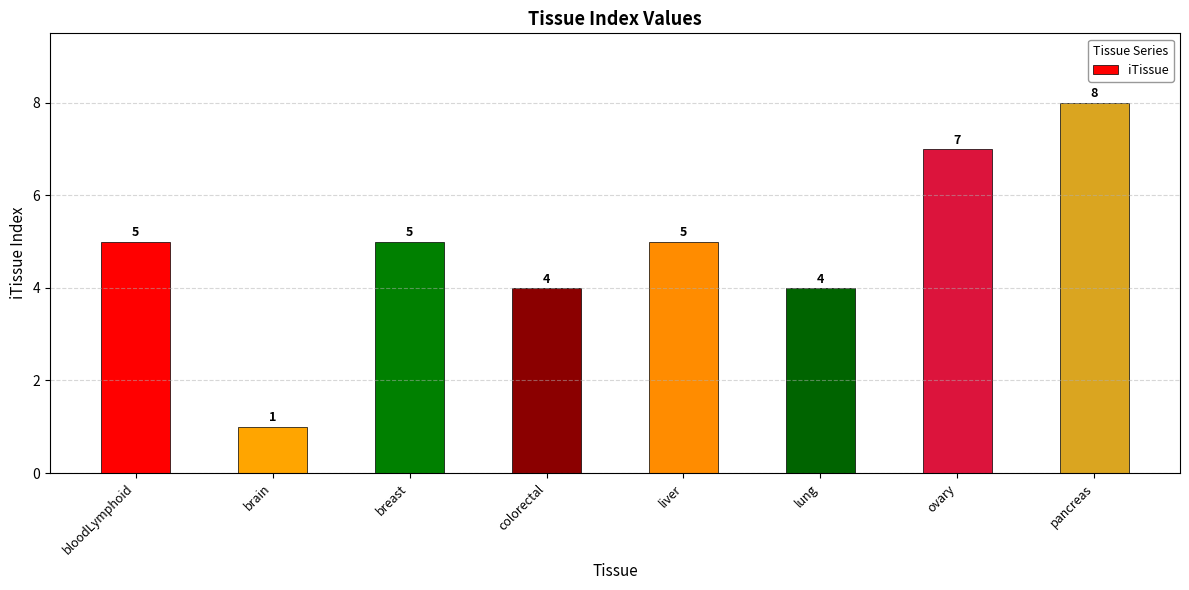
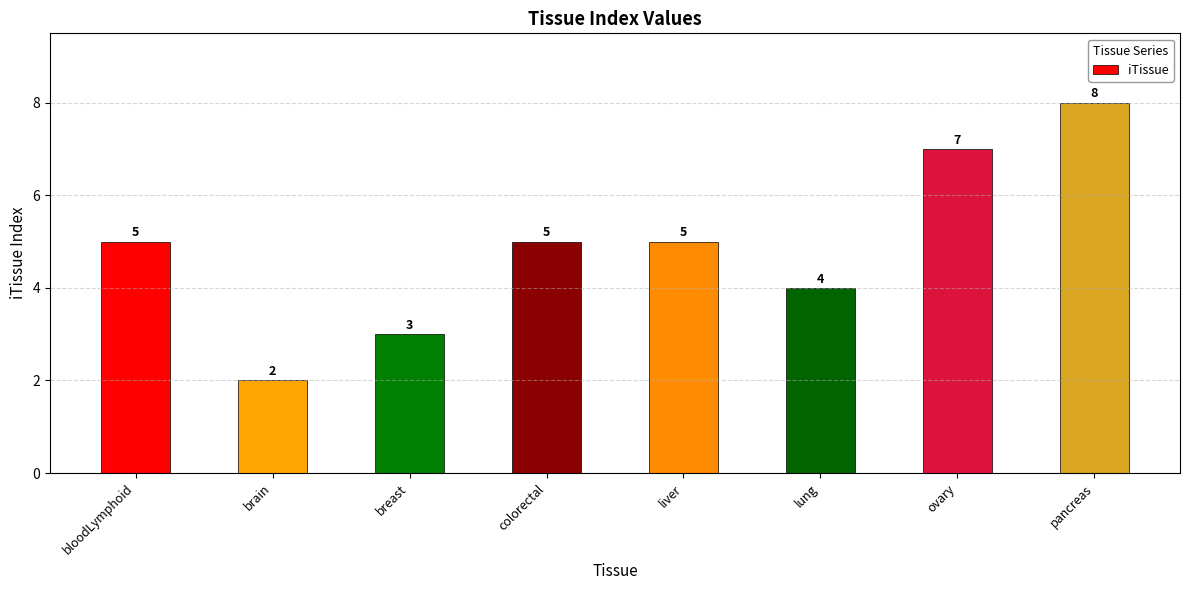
  {
    "bloodLymphoid": 5,
-   "brain": 1,
-   "breast": 5,
-   "colorectal": 4,
+   "brain": 2,
+   "breast": 3,
+   "colorectal": 5,
    "liver": 5,
    "lung": 4,
    "ovary": 7,
    "pancreas": 8
  }
